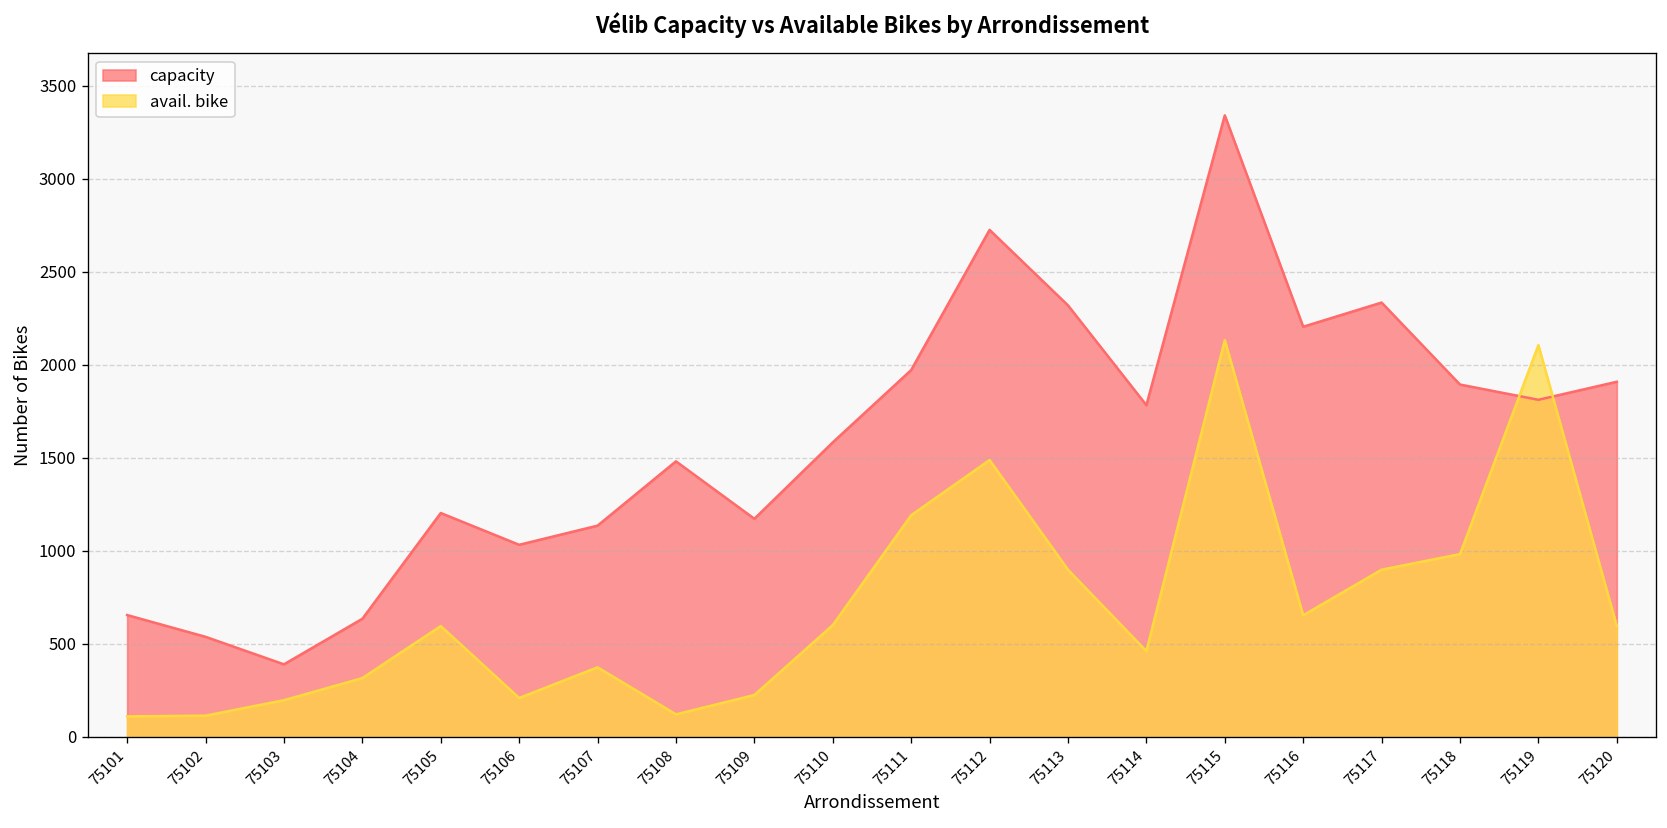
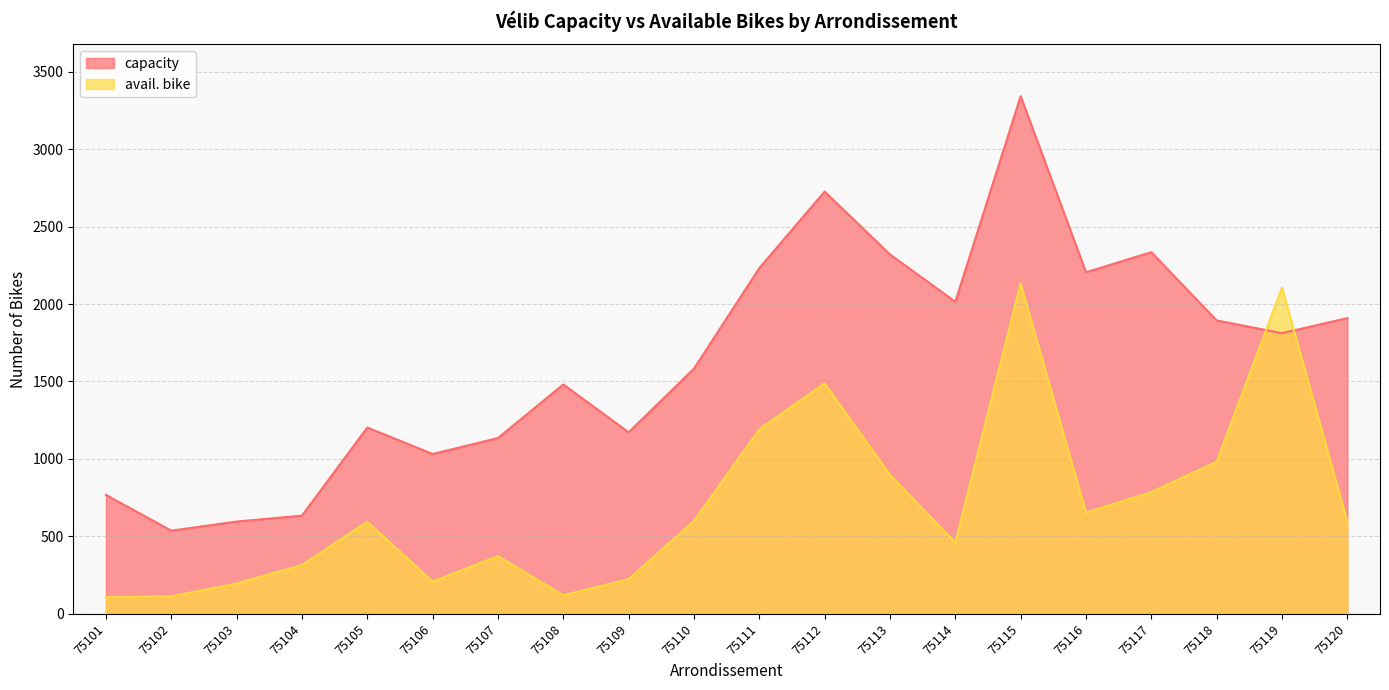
  {
    "capacity": {
-     "75101": 650,
+     "75101": 770,
      "75102": 540,
-     "75103": 390,
+     "75103": 600,
      "75104": 630,
      "75105": 1200,
      "75106": 1030,
      "75107": 1140,
      "75108": 1480,
      "75109": 1170,
      "75110": 1580,
-     "75111": 1970,
+     "75111": 2230,
      "75112": 2730,
      "75113": 2320,
-     "75114": 1780,
+     "75114": 2020,
      "75115": 3340,
      "75116": 2210,
      "75117": 2340,
      "75118": 1890,
      "75119": 1810,
      "75120": 1910
    },
    "avail. bike": {
      "75101": 110,
      "75102": 110,
      "75103": 200,
      "75104": 320,
      "75105": 600,
      "75106": 210,
      "75107": 370,
      "75108": 120,
      "75109": 220,
      "75110": 600,
      "75111": 1190,
      "75112": 1490,
      "75113": 900,
      "75114": 460,
      "75115": 2130,
      "75116": 650,
-     "75117": 900,
+     "75117": 790,
      "75118": 980,
      "75119": 2110,
      "75120": 600
    }
  }
